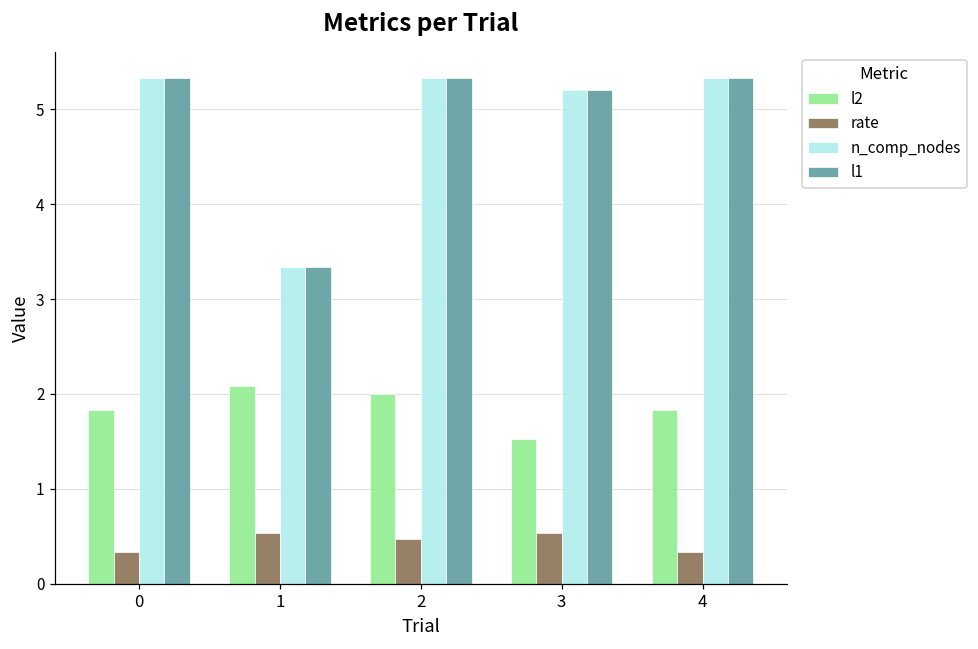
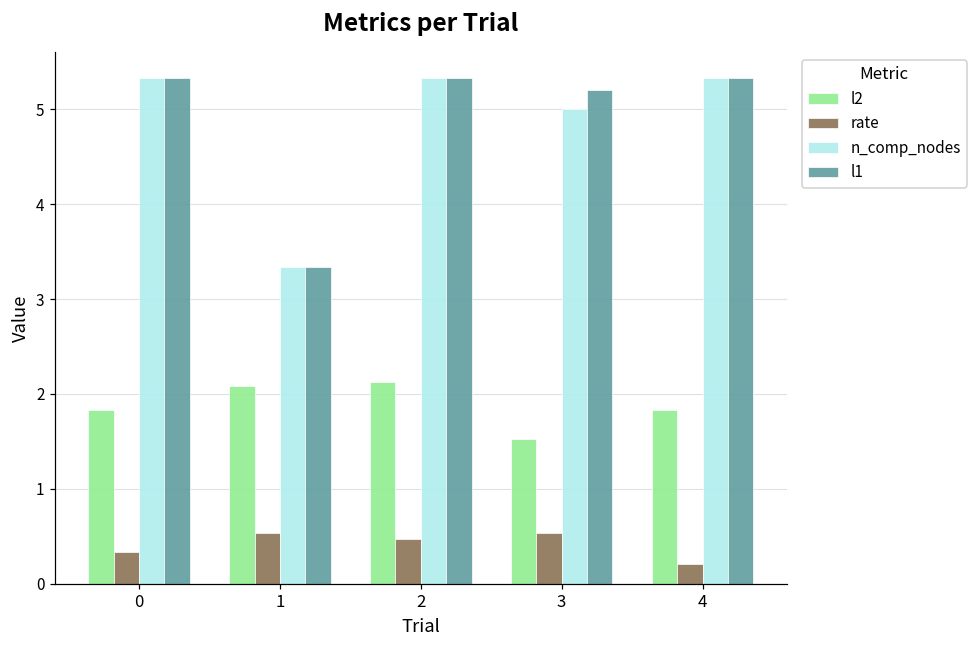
  {
    "l2": {
      "0": 1.8,
      "1": 2.1,
-     "2": 2.0,
+     "2": 2.1,
      "3": 1.5,
      "4": 1.8
    },
    "rate": {
      "0": 0.3,
      "1": 0.5,
      "2": 0.5,
      "3": 0.5,
-     "4": 0.3
+     "4": 0.2
    },
    "n_comp_nodes": {
      "0": 5.3,
      "1": 3.3,
      "2": 5.3,
-     "3": 5.2,
+     "3": 5.0,
      "4": 5.3
    },
    "l1": {
      "0": 5.3,
      "1": 3.3,
      "2": 5.3,
      "3": 5.2,
      "4": 5.3
    }
  }
